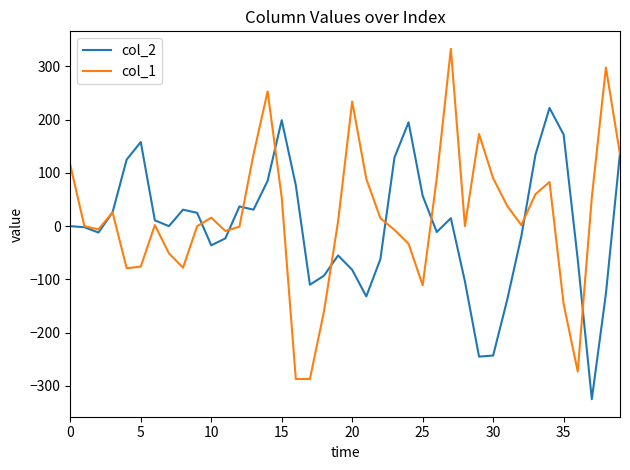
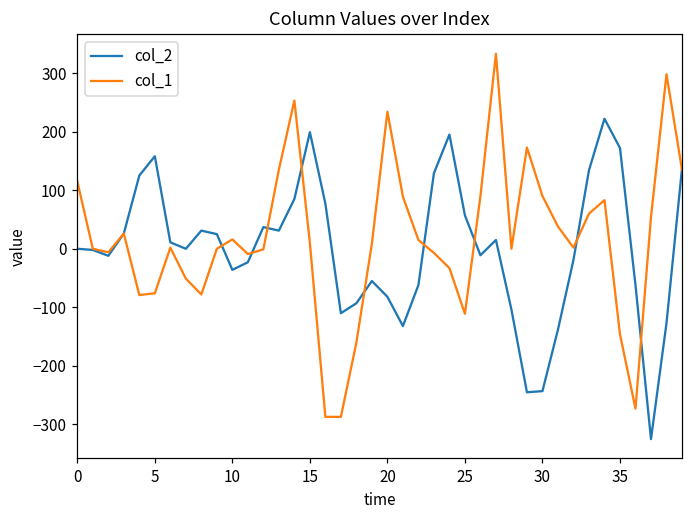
  {
    "col_2": {
      "0": 0,
      "5": 160,
      "10": -40,
      "15": 200,
      "20": -80,
      "25": 60,
      "30": -240,
      "35": 170
    },
    "col_1": {
      "0": 120,
      "5": -80,
      "10": 20,
-     "15": 50,
+     "15": 10,
      "20": 230,
      "25": -110,
      "30": 90,
      "35": -150
    }
  }
